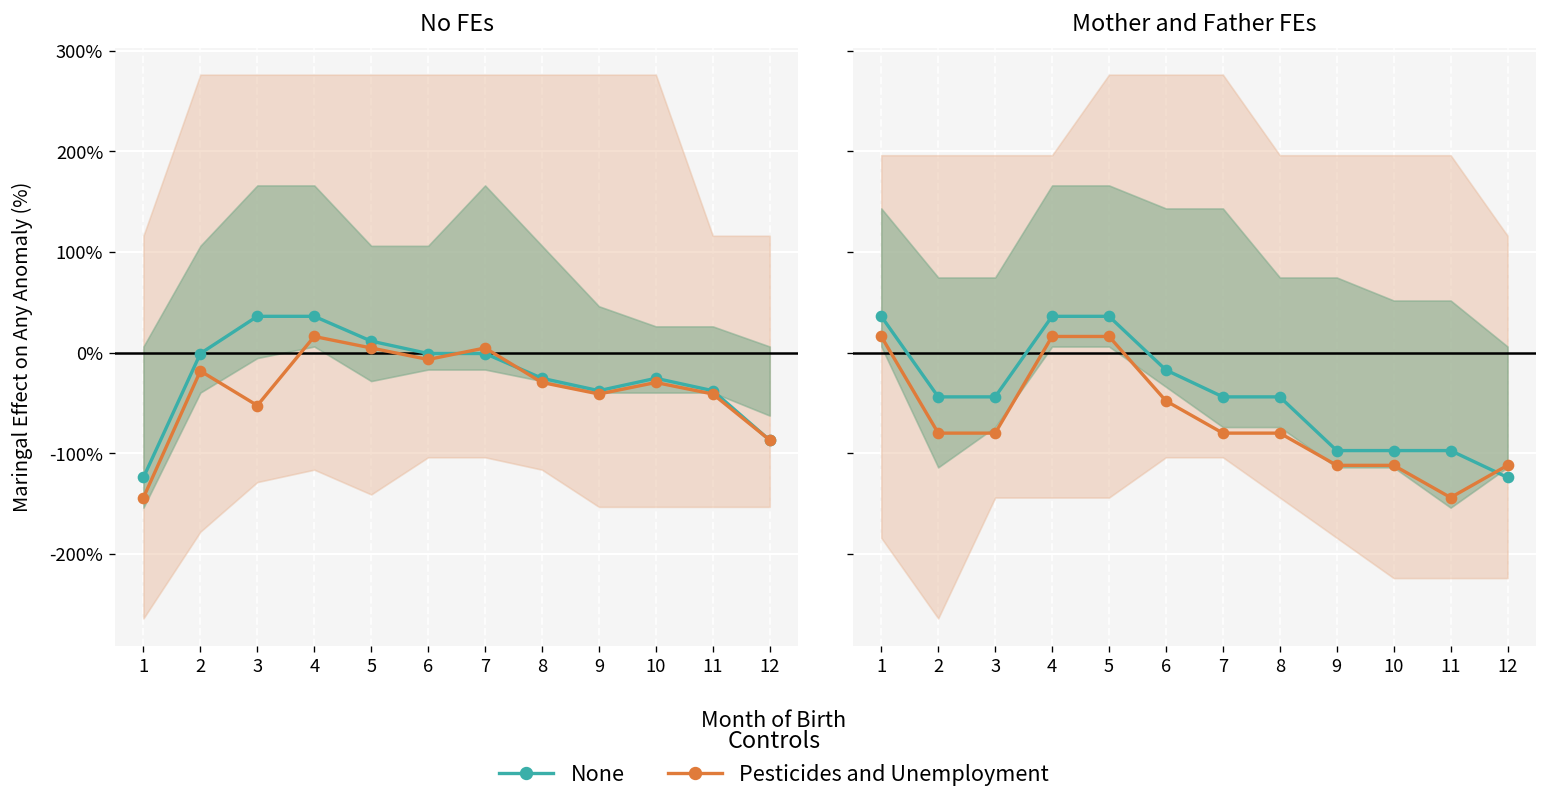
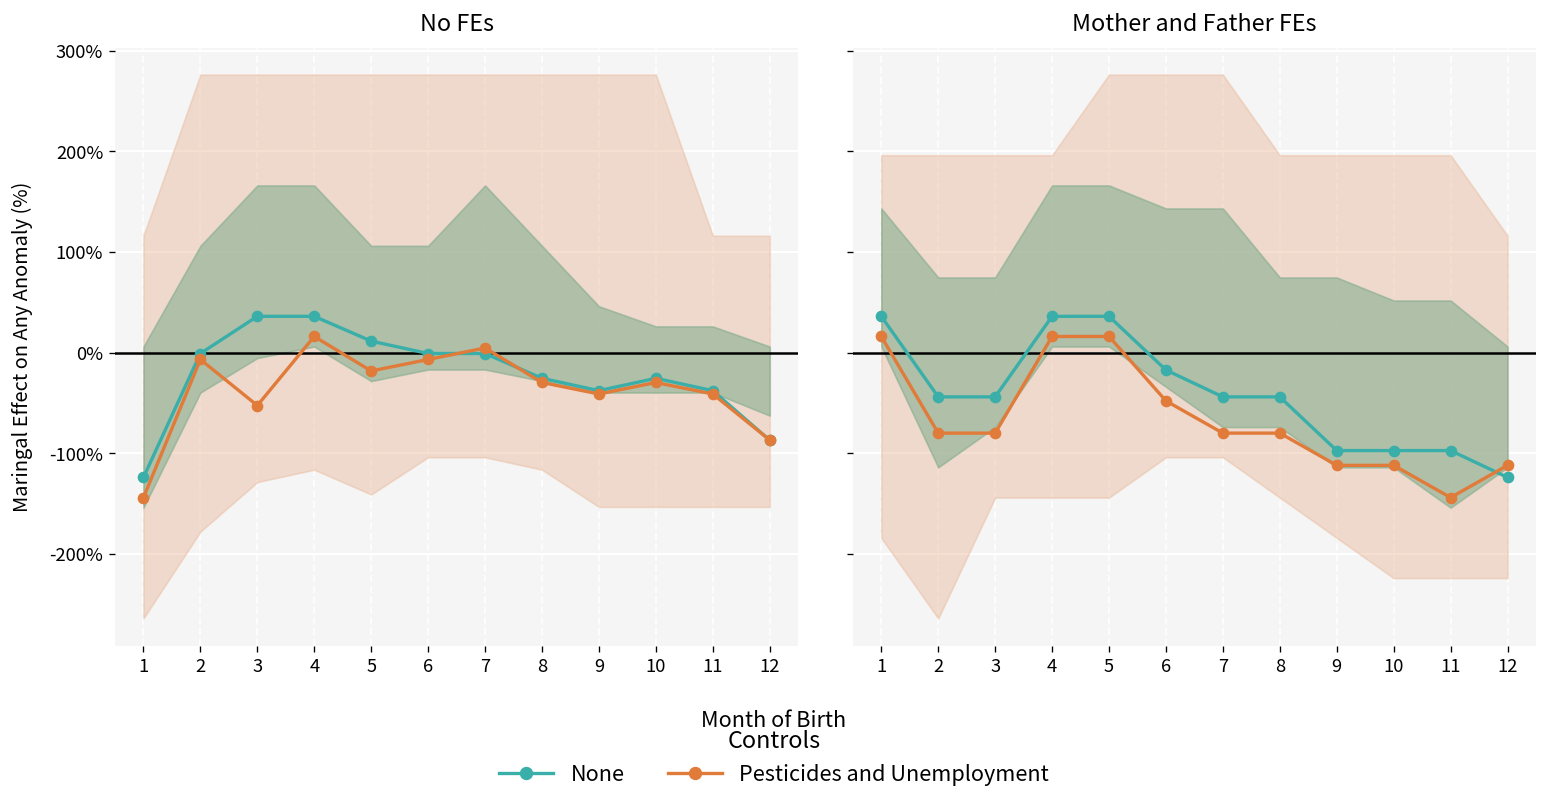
  {
    "No FEs": {
      "None": {
        "1": "-120%",
        "2": "0%",
        "3": "40%",
        "4": "40%",
        "5": "10%",
        "6": "0%",
        "7": "0%",
        "8": "-30%",
        "9": "-40%",
        "10": "-30%",
        "11": "-40%"
      },
      "Pesticides and Unemployment": {
        "1": "-140%",
-       "2": "-20%",
+       "2": "-10%",
        "3": "-50%",
        "4": "20%",
-       "5": "0%",
+       "5": "-20%",
        "6": "-10%",
        "7": "0%",
        "8": "-30%",
        "9": "-40%",
        "10": "-30%",
        "11": "-40%"
      }
    }
  }
